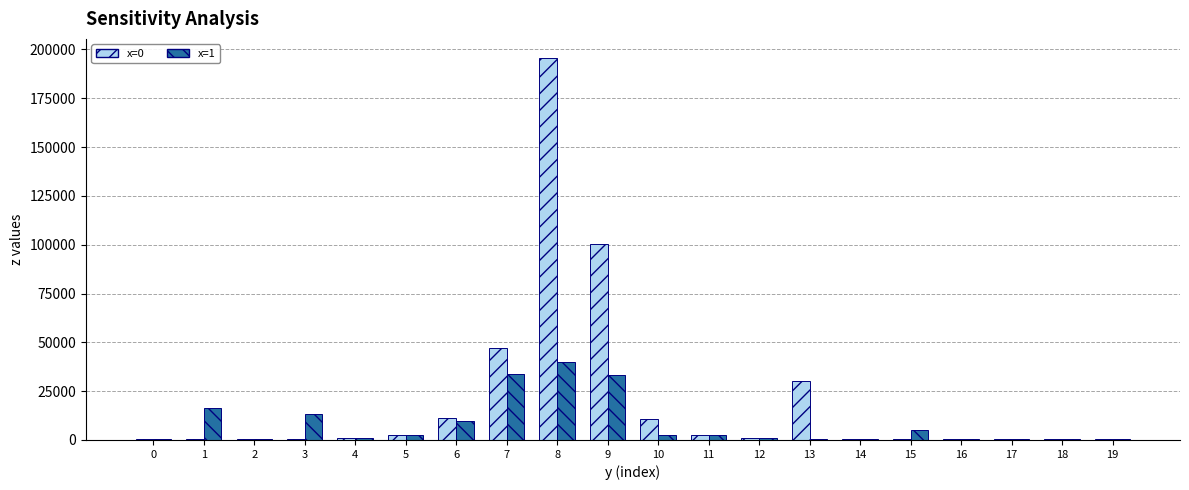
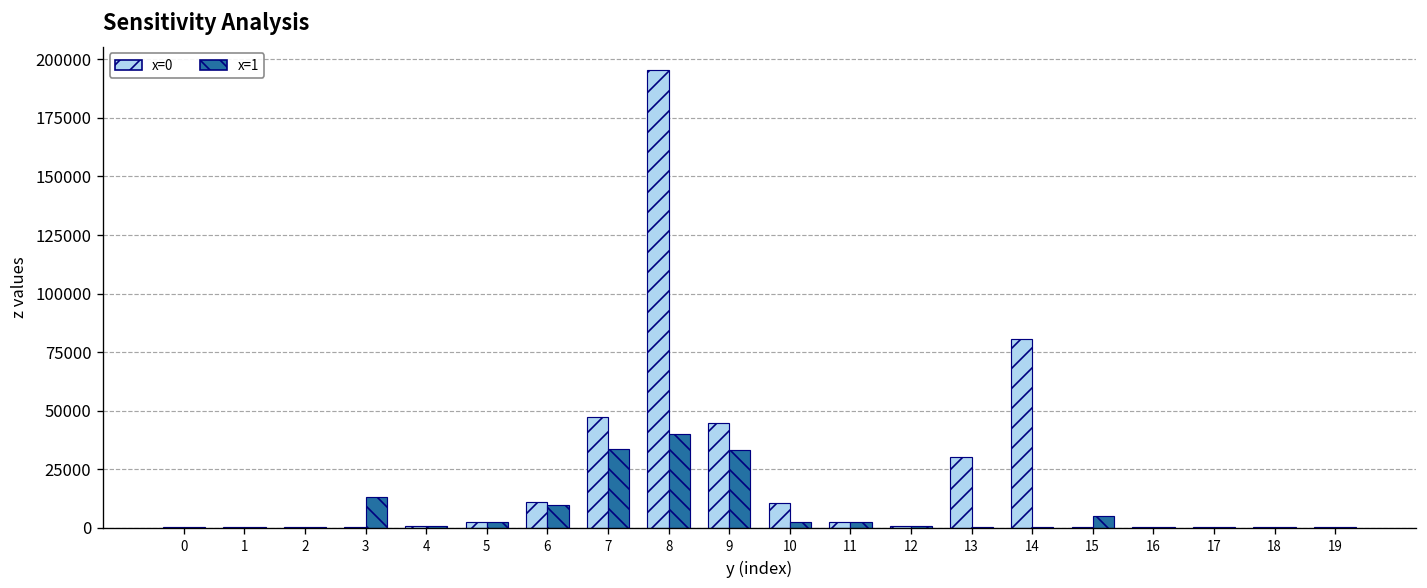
  {
    "x=0": {
      "5": 3000,
      "6": 11000,
      "7": 47000,
      "8": 196000,
-     "9": 100000,
+     "9": 45000,
      "10": 11000,
      "11": 3000,
      "13": 30000,
-     "14": 1000
+     "14": 81000
    },
    "x=1": {
-     "1": 16000,
+     "1": 0,
      "3": 13000,
      "5": 3000,
      "6": 10000,
      "7": 34000,
      "8": 40000,
      "9": 33000,
      "10": 3000,
      "11": 3000,
      "15": 5000
    }
  }
